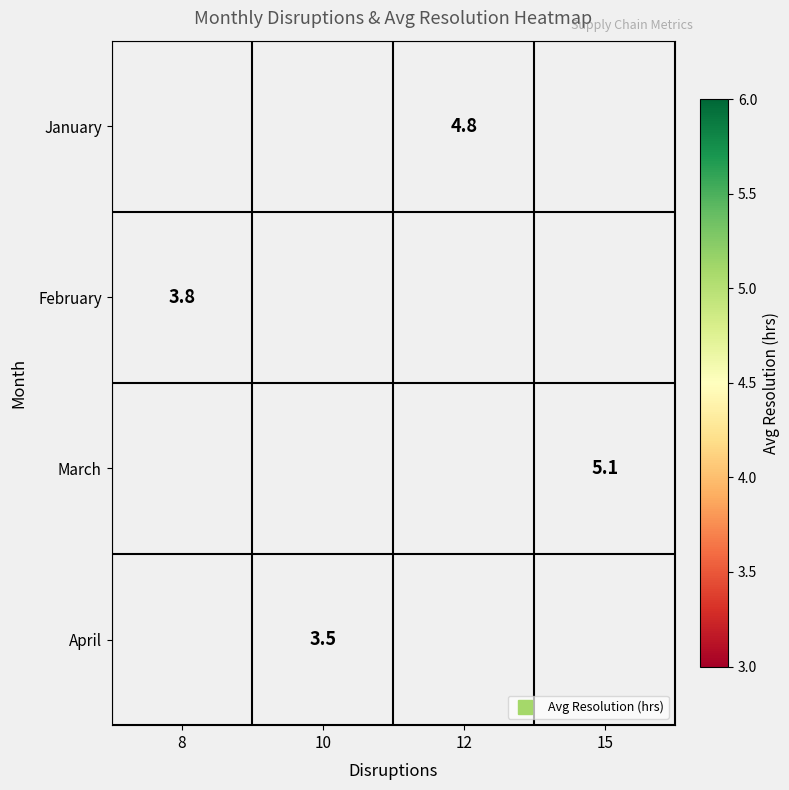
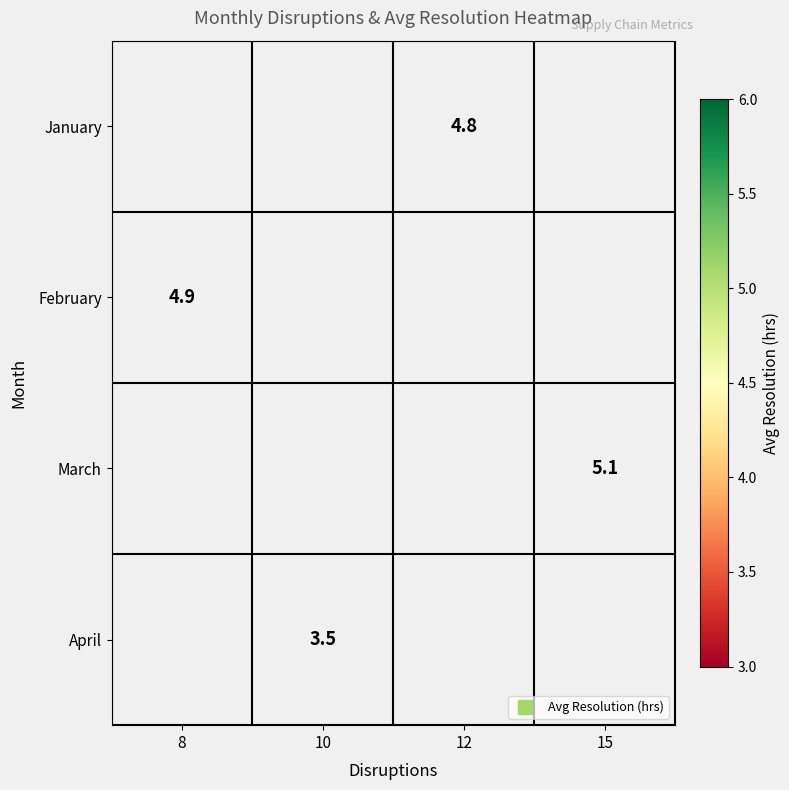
  {
    "January": {
      "12": 4.8
    },
    "February": {
-     "8": 3.8
+     "8": 4.9
    },
    "March": {
      "15": 5.1
    },
    "April": {
      "10": 3.5
    }
  }
